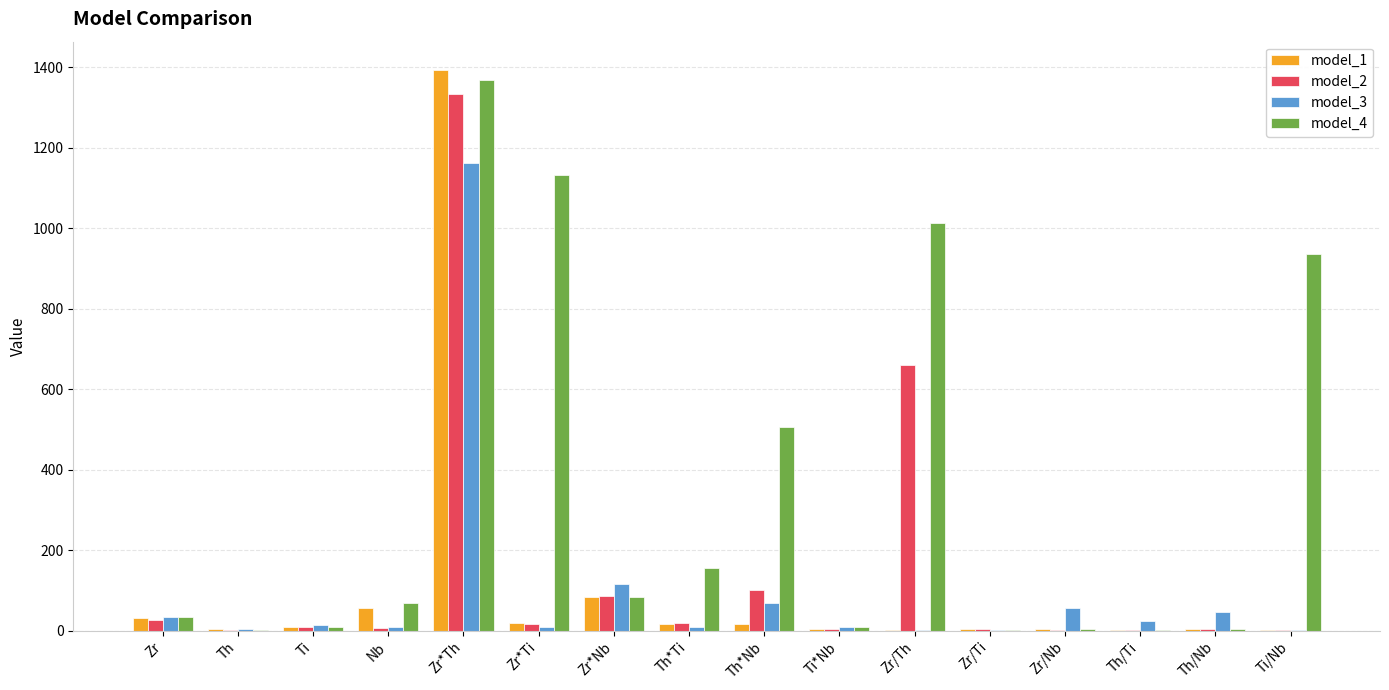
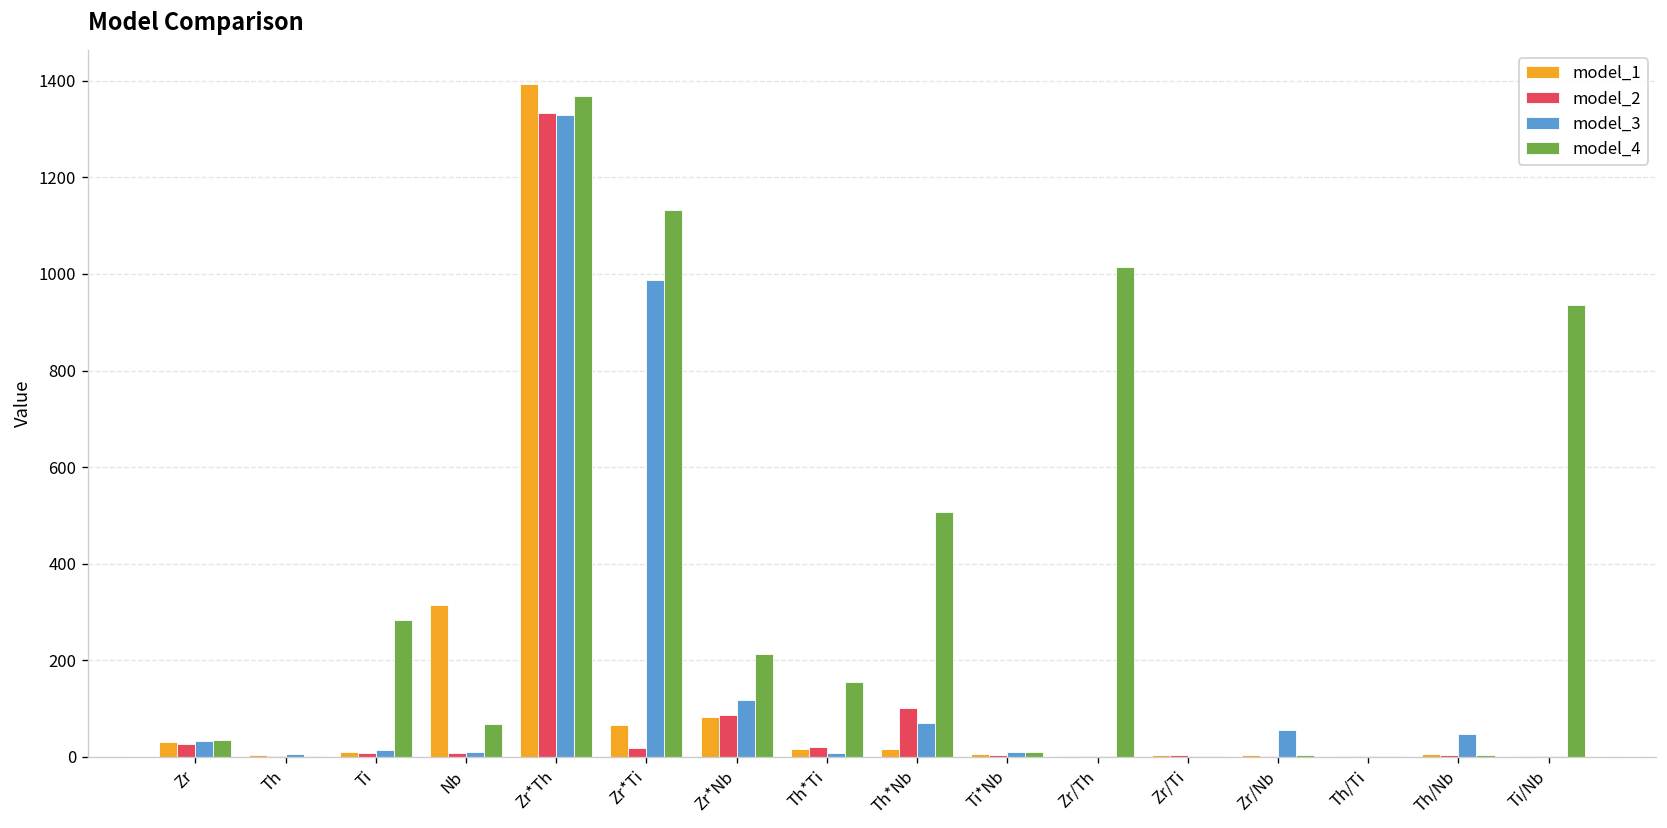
  {
    "model_1": {
      "Zr": 30,
      "Ti": 10,
-     "Nb": 60,
+     "Nb": 310,
      "Zr*Th": 1390,
-     "Zr*Ti": 20,
+     "Zr*Ti": 70,
      "Zr*Nb": 80,
      "Th*Ti": 20,
      "Th*Nb": 20
    },
    "model_2": {
      "Zr": 30,
      "Ti": 10,
      "Nb": 10,
      "Zr*Th": 1330,
      "Zr*Ti": 20,
      "Zr*Nb": 90,
      "Th*Ti": 20,
      "Th*Nb": 100,
-     "Zr/Th": 660
+     "Zr/Th": 0
    },
    "model_3": {
      "Zr": 30,
      "Ti": 20,
      "Nb": 10,
-     "Zr*Th": 1160,
-     "Zr*Ti": 10,
+     "Zr*Th": 1330,
+     "Zr*Ti": 990,
      "Zr*Nb": 120,
      "Th*Ti": 10,
      "Th*Nb": 70,
      "Ti*Nb": 10,
      "Zr/Nb": 60,
-     "Th/Ti": 20,
+     "Th/Ti": 0,
      "Th/Nb": 50
    },
    "model_4": {
      "Zr": 40,
-     "Ti": 10,
+     "Ti": 280,
      "Nb": 70,
      "Zr*Th": 1370,
      "Zr*Ti": 1130,
-     "Zr*Nb": 80,
+     "Zr*Nb": 210,
      "Th*Ti": 160,
      "Th*Nb": 510,
      "Ti*Nb": 10,
      "Zr/Th": 1010,
      "Ti/Nb": 940
    }
  }
